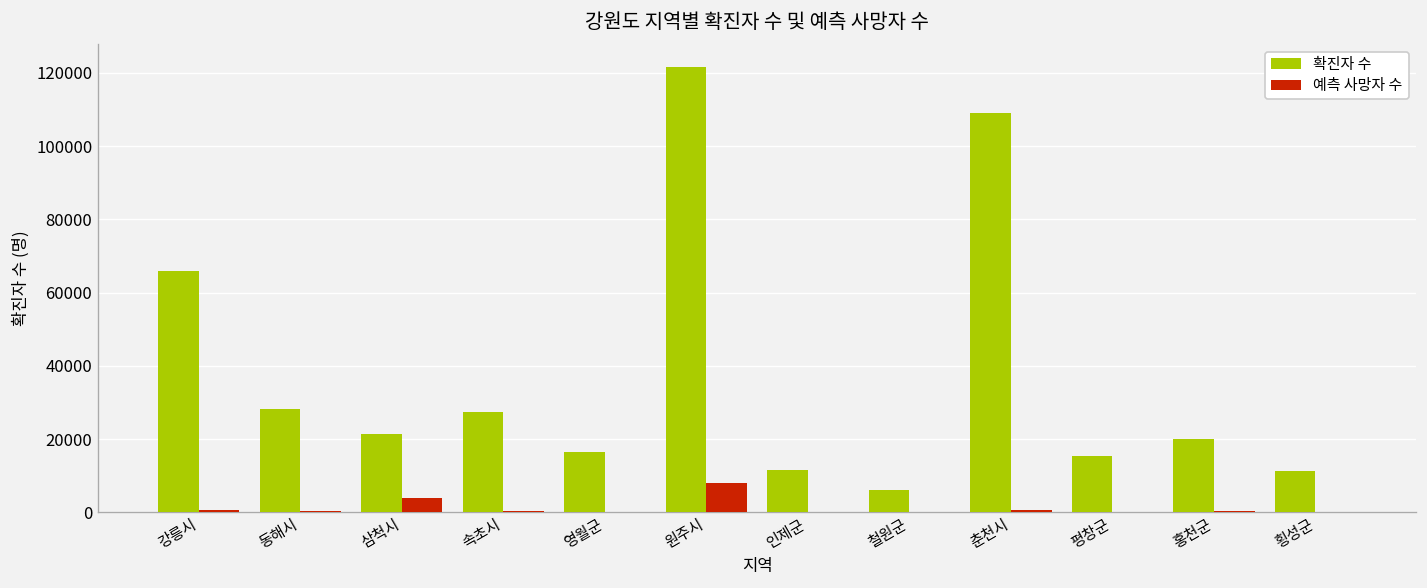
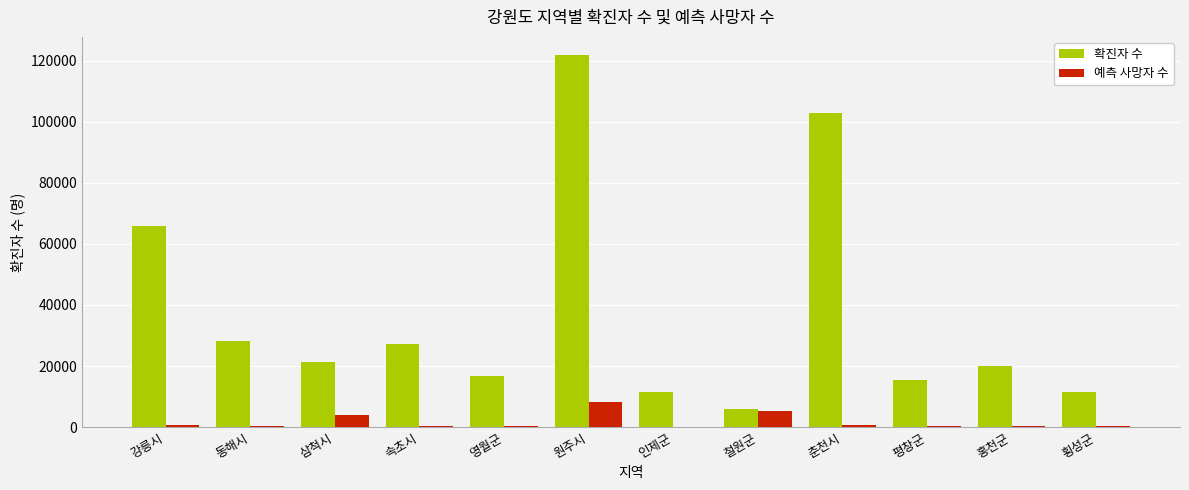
  {
    "확진자 수": {
      "강릉시": 66000,
      "동해시": 28000,
      "삼척시": 21000,
      "속초시": 27000,
      "영월군": 17000,
      "원주시": 122000,
      "인제군": 12000,
      "철원군": 6000,
-     "춘천시": 109000,
+     "춘천시": 103000,
      "평창군": 16000,
      "홍천군": 20000,
      "횡성군": 11000
    },
    "예측 사망자 수": {
      "삼척시": 4000,
      "원주시": 8000,
-     "철원군": 0
+     "철원군": 5000
    }
  }
